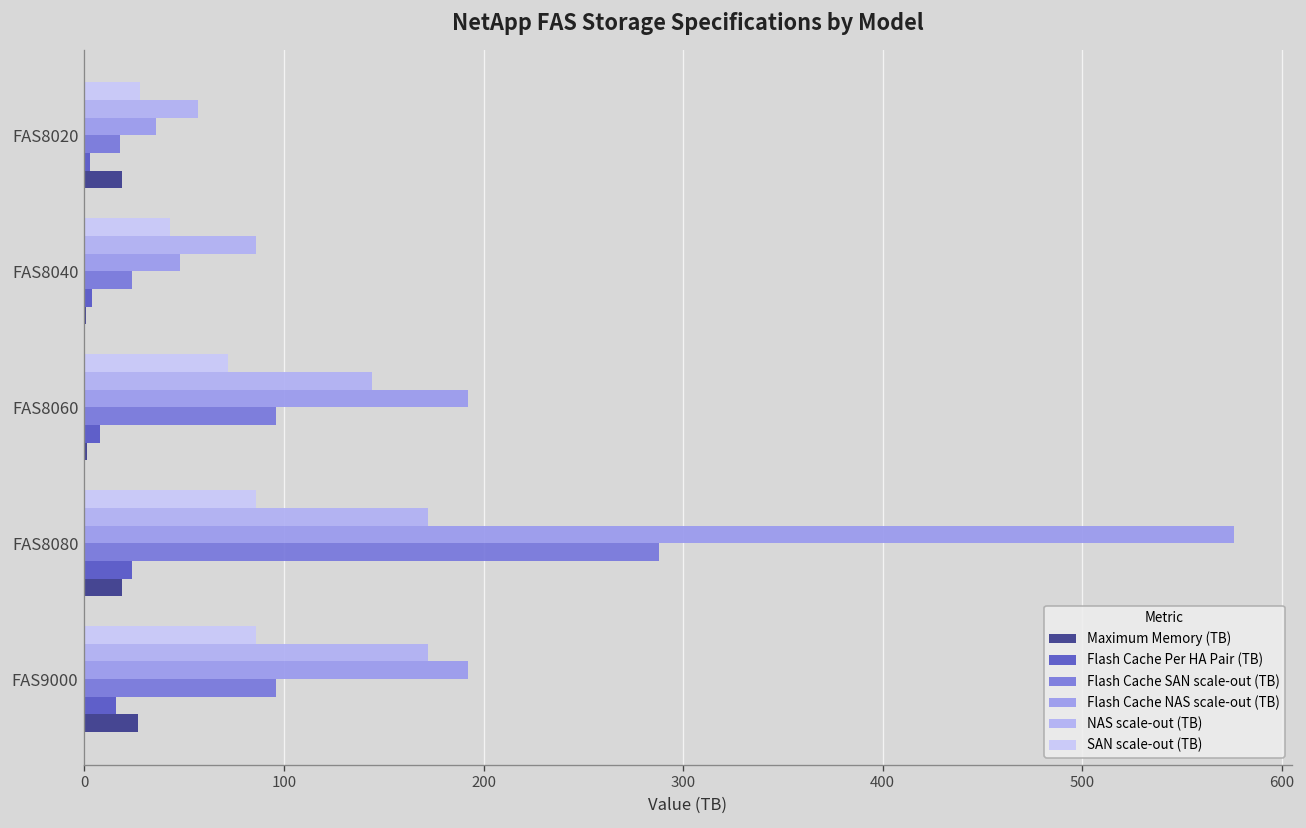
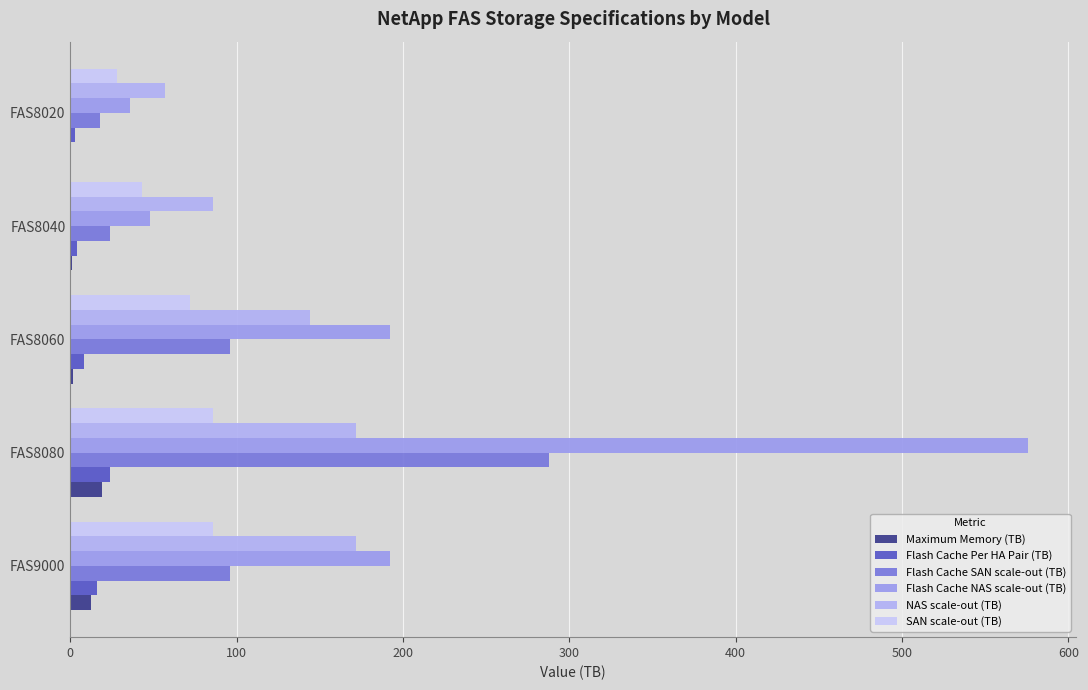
  {
    "Maximum Memory (TB)": {
-     "FAS8020": 19,
+     "FAS8020": 1,
      "FAS8060": 2,
      "FAS8080": 19,
-     "FAS9000": 27
+     "FAS9000": 12
    }
  }
